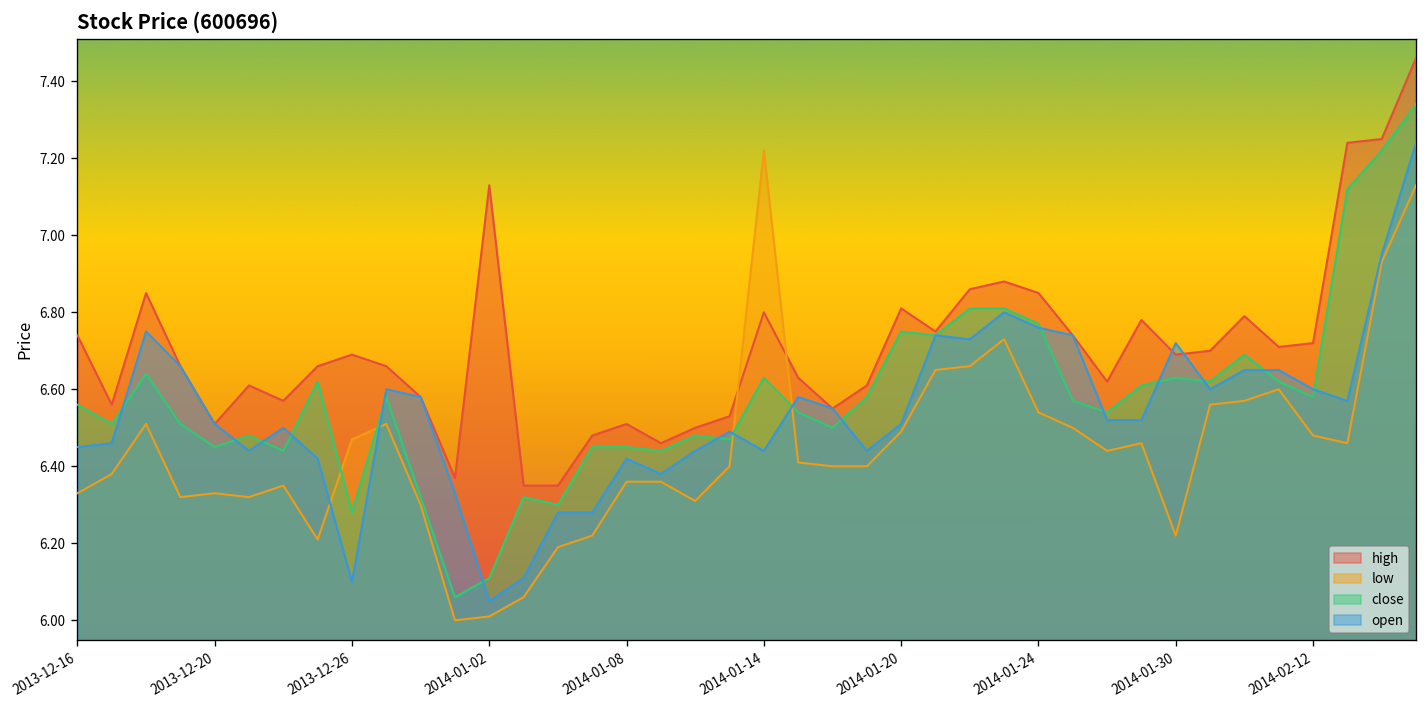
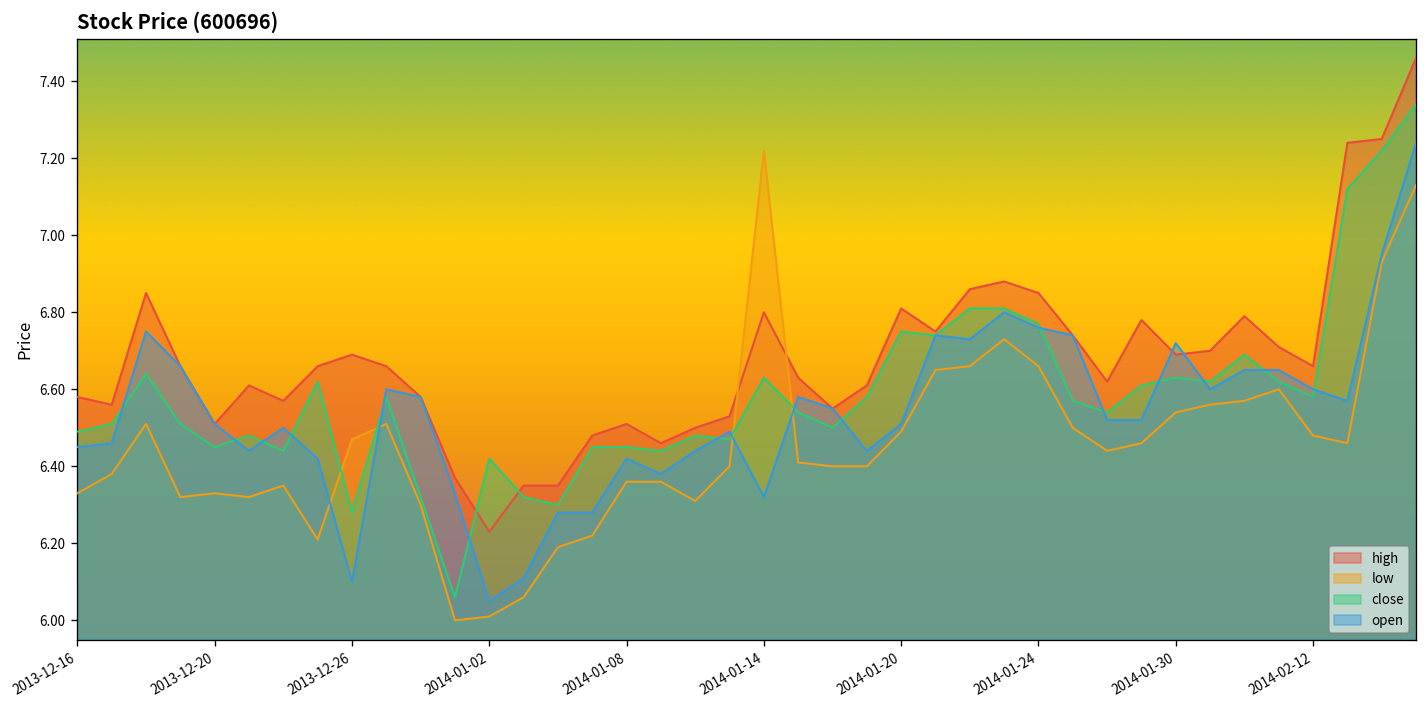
  {
    "high": {
-     "2013-12-16": 6.74,
+     "2013-12-16": 6.58,
      "2013-12-26": 6.69,
-     "2014-01-02": 7.13,
+     "2014-01-02": 6.23,
      "2014-01-08": 6.51,
      "2014-01-14": 6.80,
      "2014-01-20": 6.81,
      "2014-01-24": 6.85,
      "2014-01-30": 6.69,
-     "2014-02-12": 6.72
+     "2014-02-12": 6.66
    },
    "low": {
      "2013-12-16": 6.33,
      "2013-12-20": 6.33,
      "2013-12-26": 6.47,
      "2014-01-02": 6.01,
      "2014-01-08": 6.36,
      "2014-01-14": 7.22,
      "2014-01-20": 6.49,
-     "2014-01-24": 6.54,
-     "2014-01-30": 6.22,
+     "2014-01-24": 6.66,
+     "2014-01-30": 6.54,
      "2014-02-12": 6.48
    },
    "close": {
-     "2013-12-16": 6.56,
+     "2013-12-16": 6.49,
      "2013-12-20": 6.45,
      "2013-12-26": 6.28,
-     "2014-01-02": 6.11,
+     "2014-01-02": 6.42,
      "2014-01-08": 6.45,
      "2014-01-14": 6.63,
      "2014-01-20": 6.75,
      "2014-01-24": 6.77,
      "2014-01-30": 6.63,
      "2014-02-12": 6.58
    },
    "open": {
      "2013-12-16": 6.45,
      "2013-12-26": 6.10,
      "2014-01-02": 6.05,
      "2014-01-08": 6.42,
-     "2014-01-14": 6.44,
+     "2014-01-14": 6.32,
      "2014-01-20": 6.51,
      "2014-01-24": 6.76,
      "2014-01-30": 6.72,
      "2014-02-12": 6.60
    }
  }
